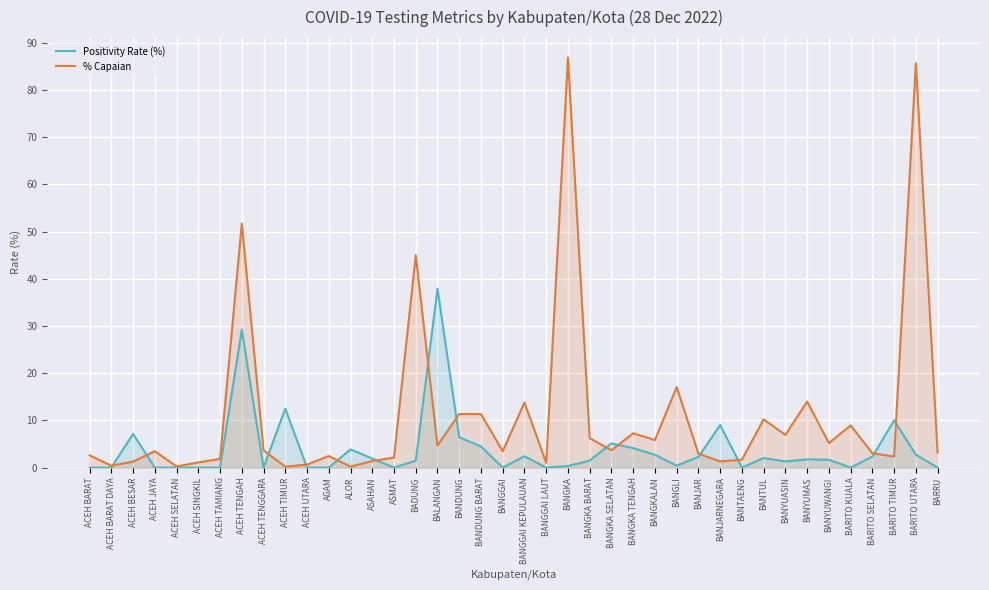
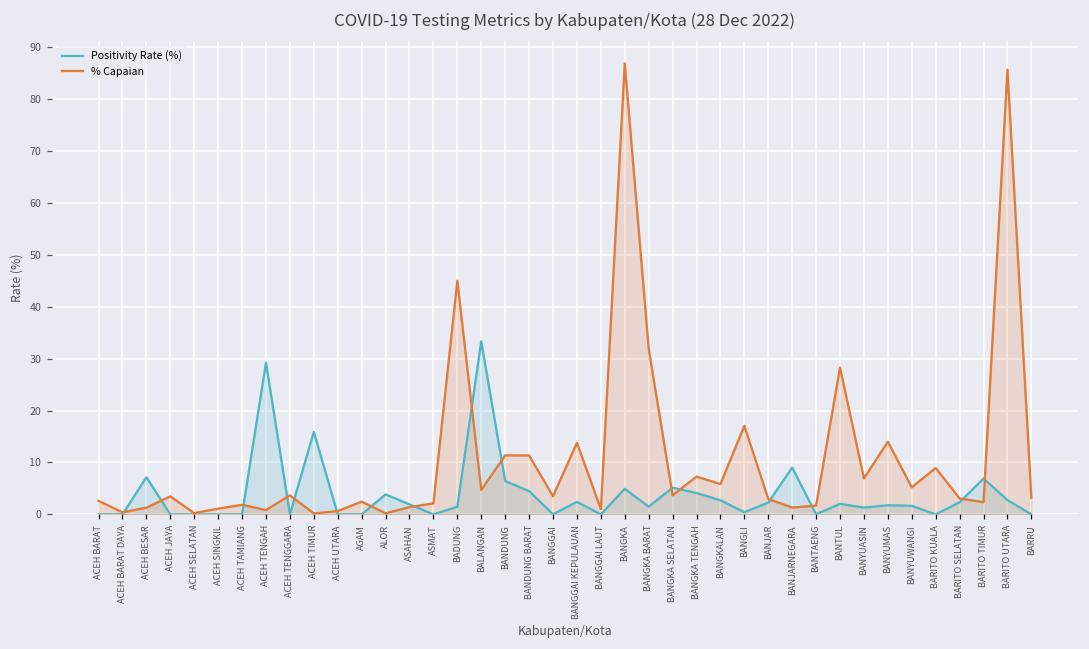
  {
    "Positivity Rate (%)": {
      "ACEH BARAT": 0,
      "ACEH BESAR": 7,
      "ACEH JAYA": 0,
      "ACEH SINGKIL": 0,
      "ACEH TAMIANG": 0,
      "ACEH TENGAH": 29,
      "ACEH TENGGARA": 0,
-     "ACEH TIMUR": 13,
+     "ACEH TIMUR": 16,
      "ACEH UTARA": 0,
      "AGAM": 0,
      "ALOR": 4,
      "ASMAT": 0,
      "BADUNG": 1,
-     "BALANGAN": 38,
+     "BALANGAN": 33,
      "BANDUNG": 6,
      "BANDUNG BARAT": 4,
      "BANGGAI": 0,
      "BANGGAI KEPULAUAN": 2,
      "BANGGAI LAUT": 0,
-     "BANGKA": 0,
+     "BANGKA": 5,
      "BANGKA BARAT": 1,
      "BANGKA SELATAN": 5,
      "BANGKA TENGAH": 4,
      "BANGKALAN": 3,
      "BANGLI": 0,
      "BANJAR": 2,
      "BANJARNEGARA": 9,
      "BANTAENG": 0,
      "BANTUL": 2,
      "BANYUASIN": 1,
      "BANYUMAS": 2,
      "BANYUWANGI": 2,
      "BARITO KUALA": 0,
      "BARITO SELATAN": 2,
-     "BARITO TIMUR": 10,
+     "BARITO TIMUR": 7,
      "BARITO UTARA": 3,
      "BARRU": 0
    },
    "% Capaian": {
      "ACEH BARAT": 3,
      "ACEH BESAR": 1,
      "ACEH JAYA": 3,
      "ACEH SINGKIL": 1,
      "ACEH TAMIANG": 2,
-     "ACEH TENGAH": 52,
+     "ACEH TENGAH": 1,
      "ACEH TENGGARA": 4,
      "ACEH TIMUR": 0,
      "ACEH UTARA": 1,
      "AGAM": 2,
      "ALOR": 0,
      "ASMAT": 2,
      "BADUNG": 45,
      "BALANGAN": 5,
      "BANDUNG": 11,
      "BANDUNG BARAT": 11,
      "BANGGAI": 3,
      "BANGGAI KEPULAUAN": 14,
      "BANGGAI LAUT": 1,
      "BANGKA": 87,
-     "BANGKA BARAT": 6,
+     "BANGKA BARAT": 32,
      "BANGKA SELATAN": 4,
      "BANGKA TENGAH": 7,
      "BANGKALAN": 6,
      "BANGLI": 17,
      "BANJAR": 3,
      "BANJARNEGARA": 1,
      "BANTAENG": 2,
-     "BANTUL": 10,
+     "BANTUL": 28,
      "BANYUASIN": 7,
      "BANYUMAS": 14,
      "BANYUWANGI": 5,
      "BARITO KUALA": 9,
      "BARITO SELATAN": 3,
      "BARITO TIMUR": 2,
      "BARITO UTARA": 86,
      "BARRU": 3
    }
  }
